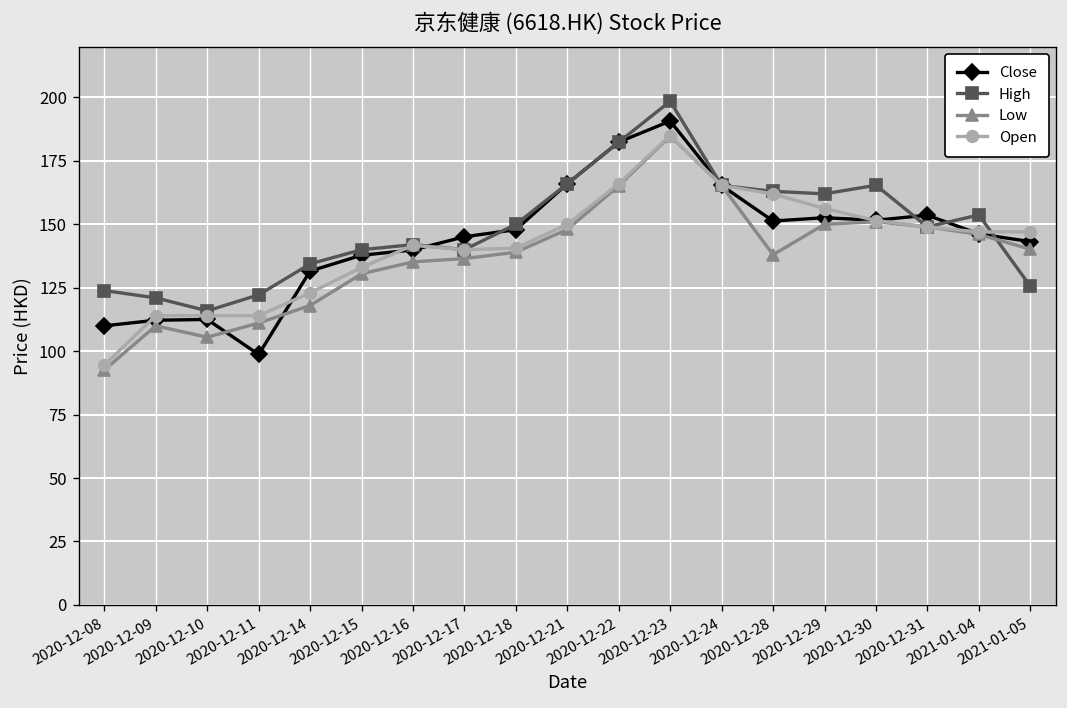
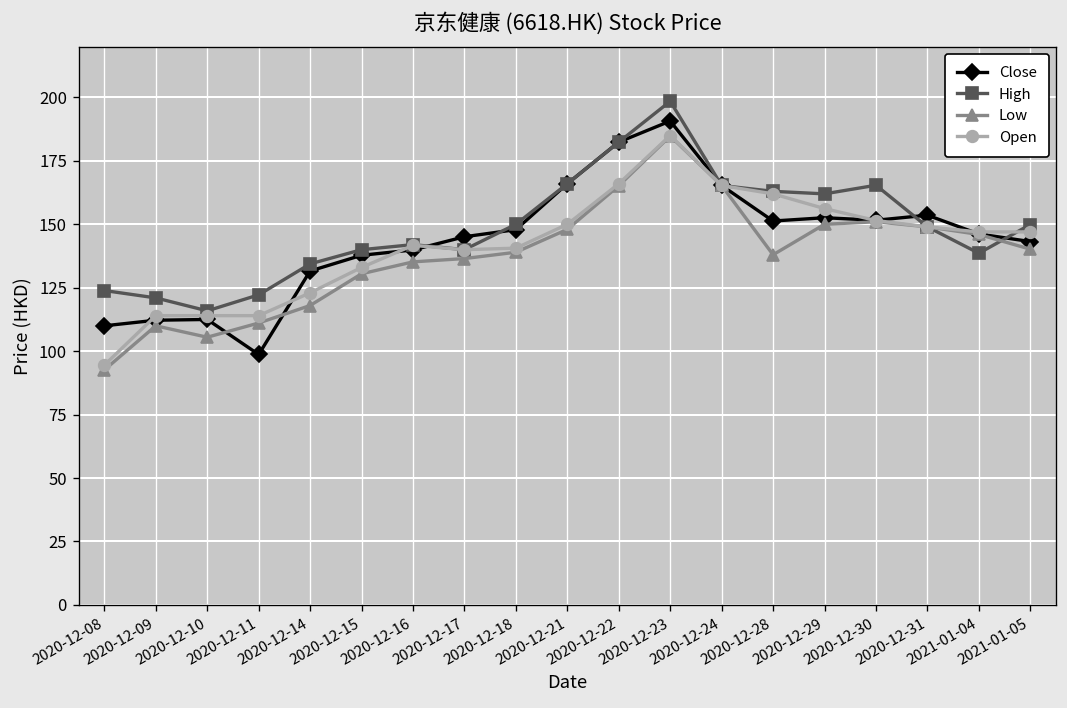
  {
    "Close": {
      "2020-12-08": 110,
      "2020-12-09": 112,
      "2020-12-10": 113,
      "2020-12-11": 99,
      "2020-12-14": 132,
      "2020-12-15": 138,
      "2020-12-16": 140,
      "2020-12-17": 145,
      "2020-12-18": 148,
      "2020-12-23": 191,
      "2020-12-28": 151,
      "2020-12-29": 153,
      "2020-12-31": 154,
      "2021-01-05": 143
    },
    "High": {
      "2020-12-08": 124,
      "2020-12-09": 121,
      "2020-12-10": 116,
      "2020-12-11": 122,
      "2020-12-14": 134,
      "2020-12-15": 140,
      "2020-12-18": 150,
      "2020-12-23": 199,
      "2020-12-29": 162,
      "2020-12-30": 165,
-     "2021-01-04": 154,
-     "2021-01-05": 126
+     "2021-01-04": 139,
+     "2021-01-05": 150
    }
  }
